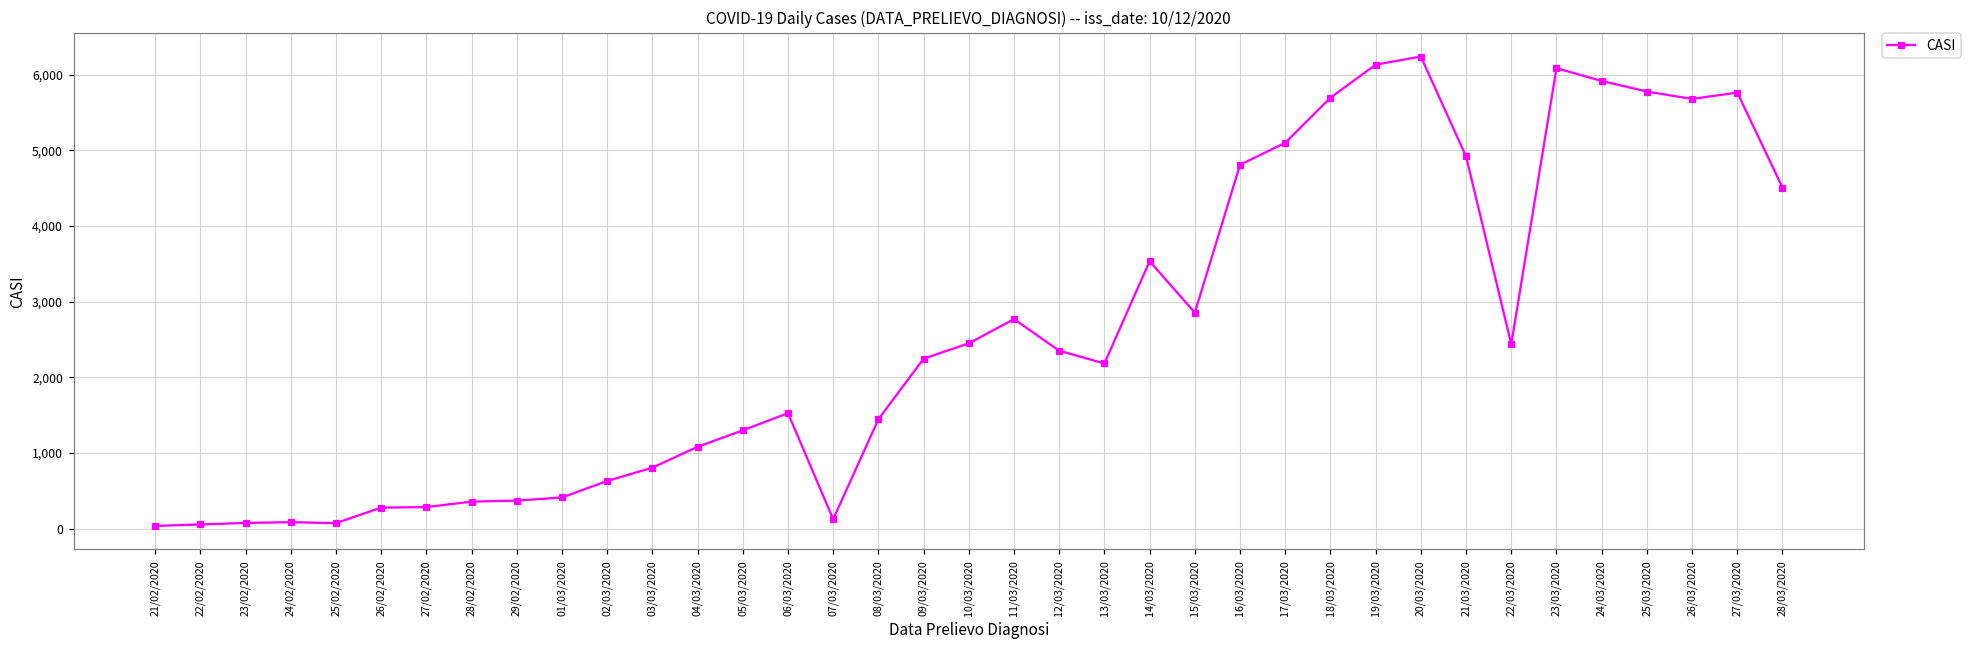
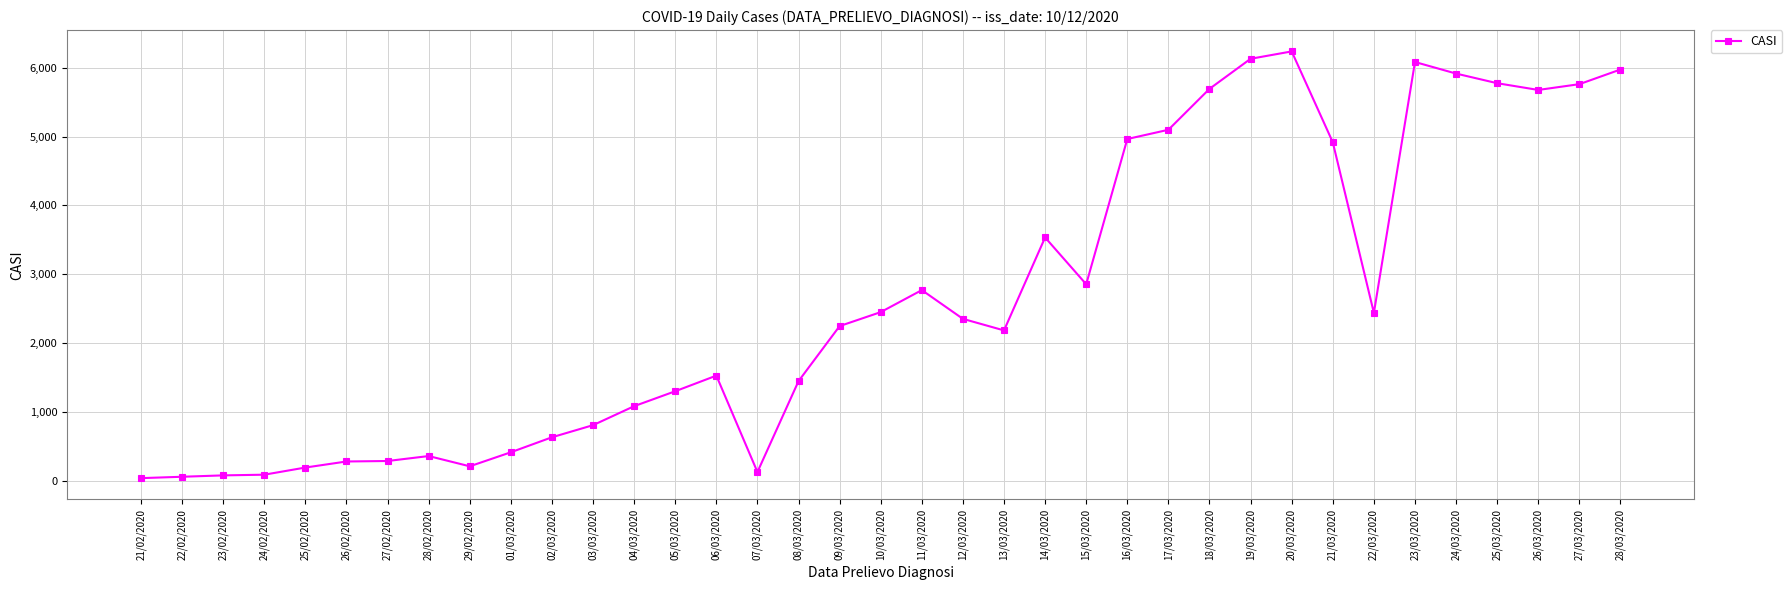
  {
    "21/02/2020": "0",
    "22/02/2020": "100",
    "23/02/2020": "100",
    "24/02/2020": "100",
-   "25/02/2020": "100",
+   "25/02/2020": "200",
    "26/02/2020": "300",
    "27/02/2020": "300",
    "28/02/2020": "400",
-   "29/02/2020": "400",
+   "29/02/2020": "200",
    "01/03/2020": "400",
    "02/03/2020": "600",
    "03/03/2020": "800",
    "04/03/2020": "1,100",
    "05/03/2020": "1,300",
    "06/03/2020": "1,500",
    "07/03/2020": "100",
    "08/03/2020": "1,400",
    "09/03/2020": "2,200",
    "10/03/2020": "2,400",
    "11/03/2020": "2,800",
    "12/03/2020": "2,400",
    "13/03/2020": "2,200",
    "14/03/2020": "3,500",
    "15/03/2020": "2,900",
-   "16/03/2020": "4,800",
+   "16/03/2020": "5,000",
    "17/03/2020": "5,100",
    "18/03/2020": "5,700",
    "19/03/2020": "6,100",
    "20/03/2020": "6,200",
    "21/03/2020": "4,900",
    "22/03/2020": "2,400",
    "23/03/2020": "6,100",
    "24/03/2020": "5,900",
    "25/03/2020": "5,800",
    "26/03/2020": "5,700",
    "27/03/2020": "5,800",
-   "28/03/2020": "4,500"
+   "28/03/2020": "6,000"
  }
